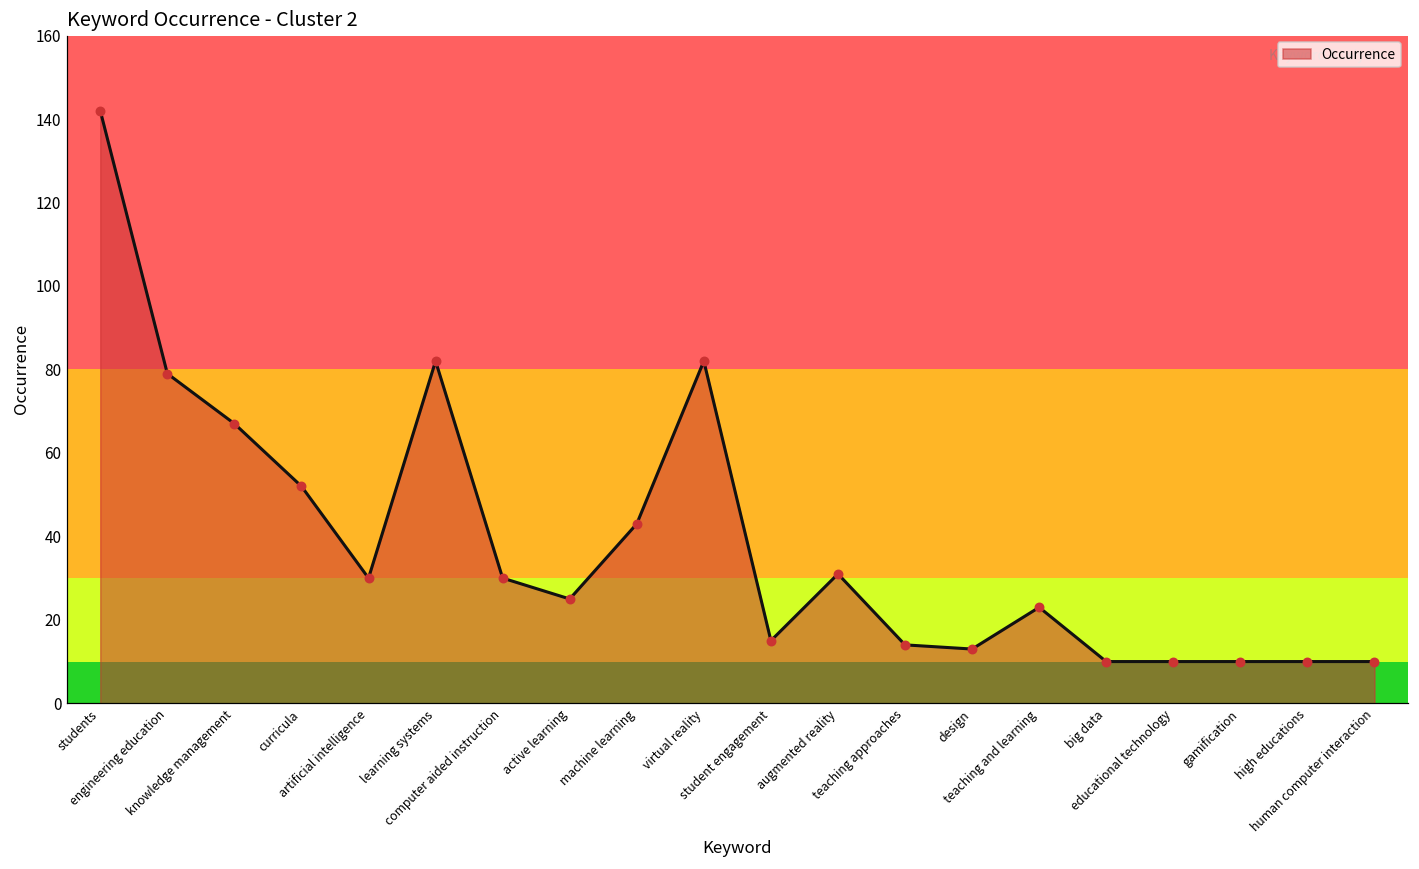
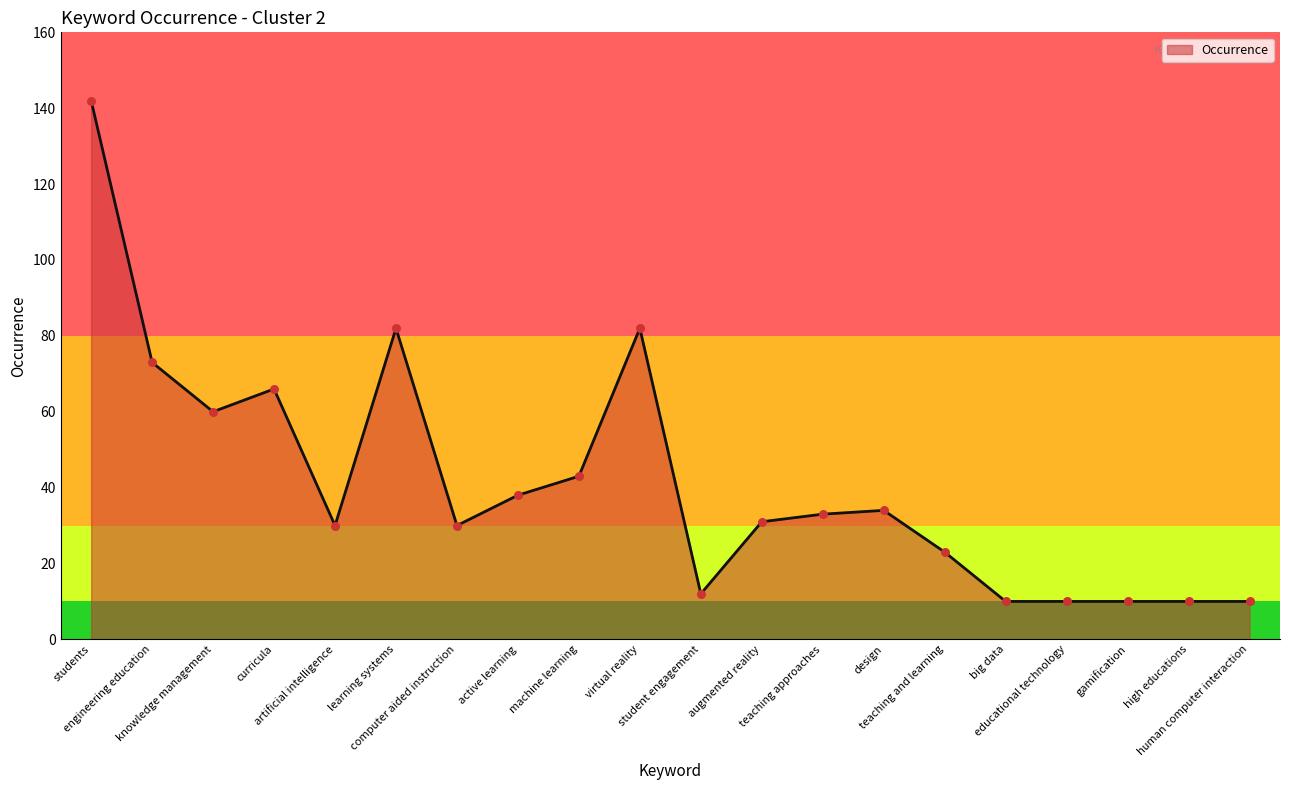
  {
    "students": 142,
-   "engineering education": 79,
-   "knowledge management": 67,
-   "curricula": 52,
+   "engineering education": 73,
+   "knowledge management": 60,
+   "curricula": 66,
    "artificial intelligence": 30,
    "learning systems": 82,
    "computer aided instruction": 30,
-   "active learning": 25,
+   "active learning": 38,
    "machine learning": 43,
    "virtual reality": 82,
-   "student engagement": 15,
+   "student engagement": 12,
    "augmented reality": 31,
-   "teaching approaches": 14,
-   "design": 13,
+   "teaching approaches": 33,
+   "design": 34,
    "teaching and learning": 23,
    "big data": 10,
    "educational technology": 10,
    "gamification": 10,
    "high educations": 10,
    "human computer interaction": 10
  }
